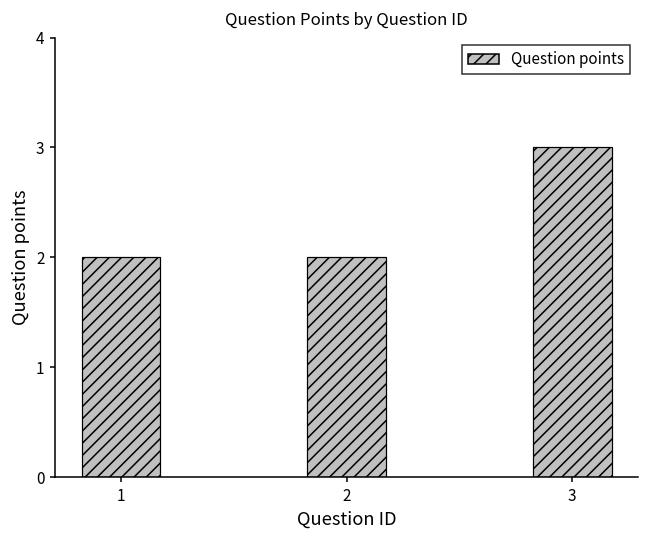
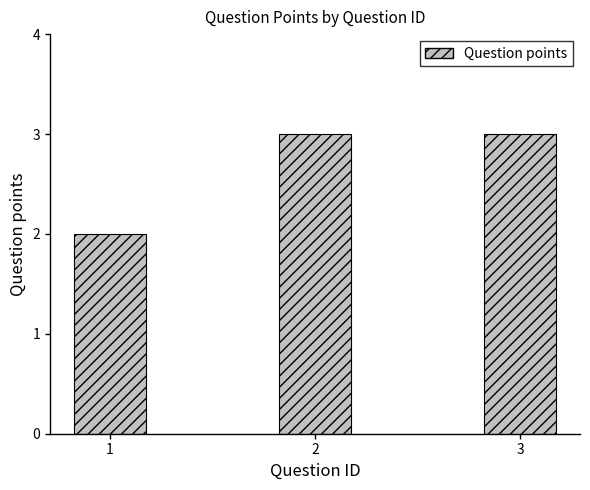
  {
    "1": 2,
-   "2": 2,
+   "2": 3,
    "3": 3
  }
